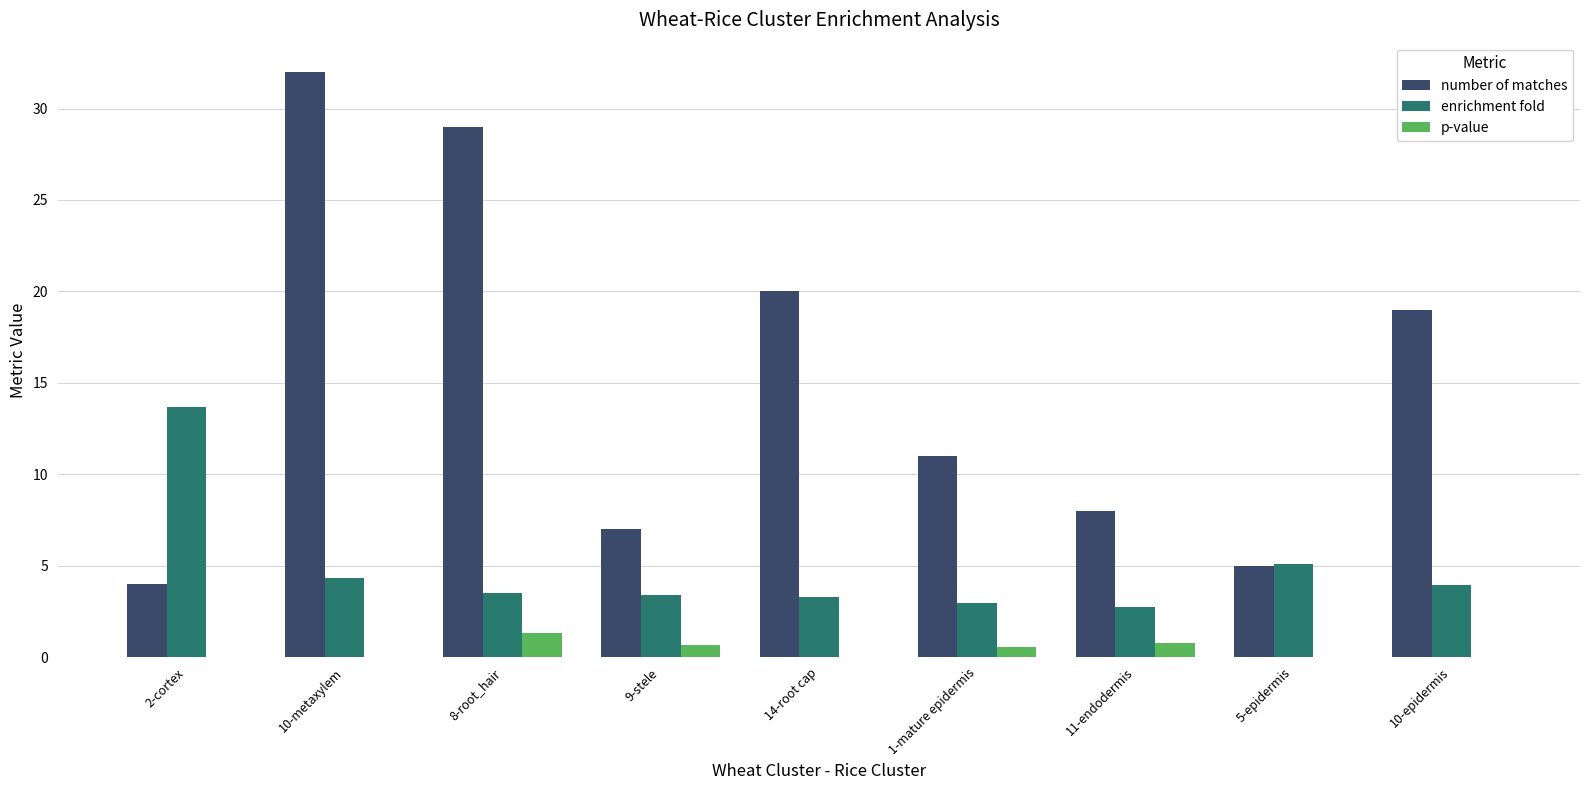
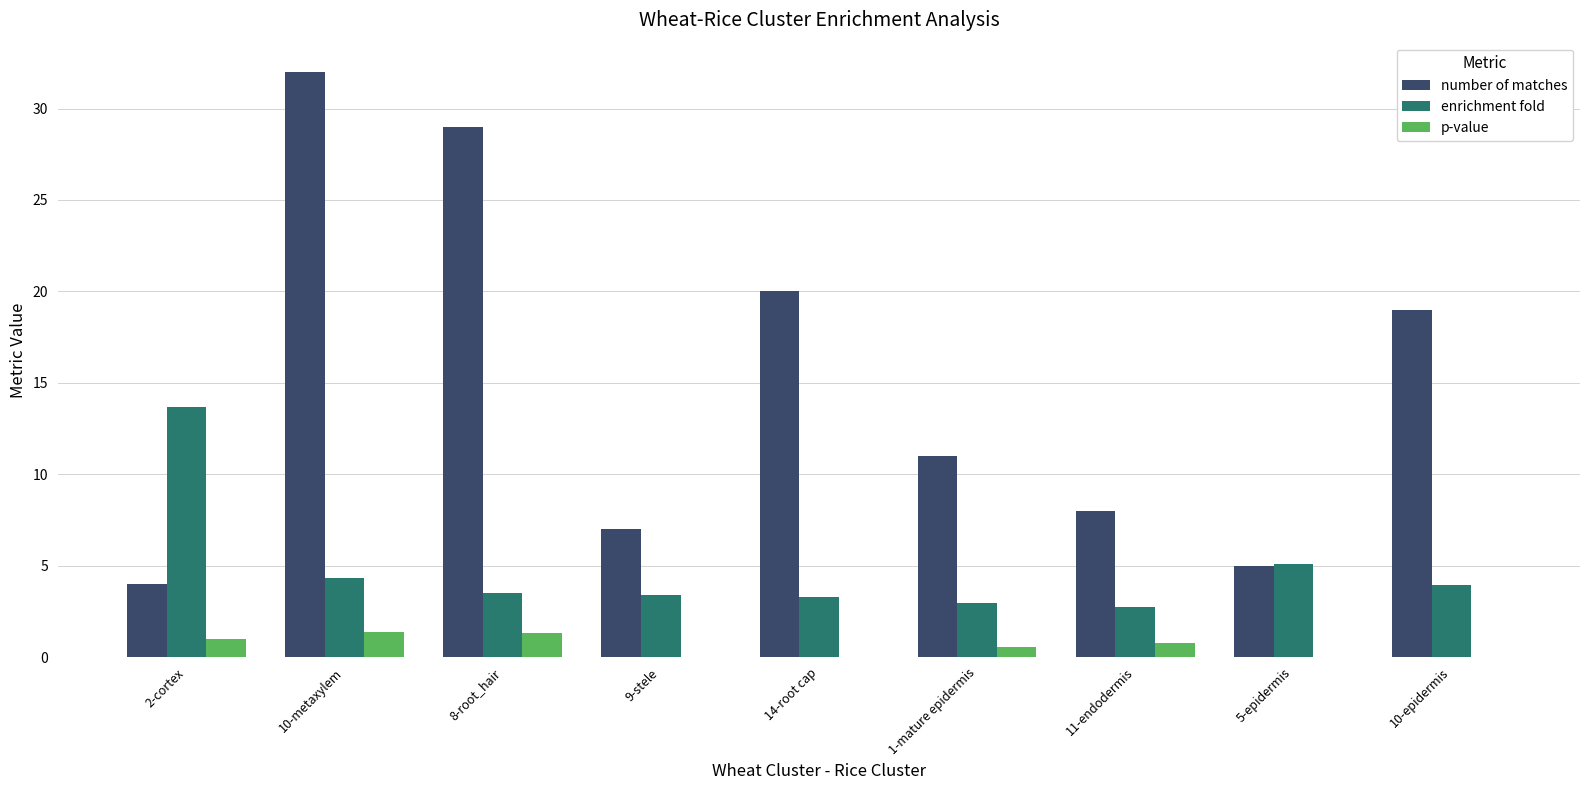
  {
    "p-value": {
-     "2-cortex": 0.0,
-     "10-metaxylem": 0.0,
+     "2-cortex": 1.0,
+     "10-metaxylem": 1.4,
      "8-root_hair": 1.3,
-     "9-stele": 0.7,
+     "9-stele": 0.0,
      "1-mature epidermis": 0.5,
      "11-endodermis": 0.8
    }
  }
